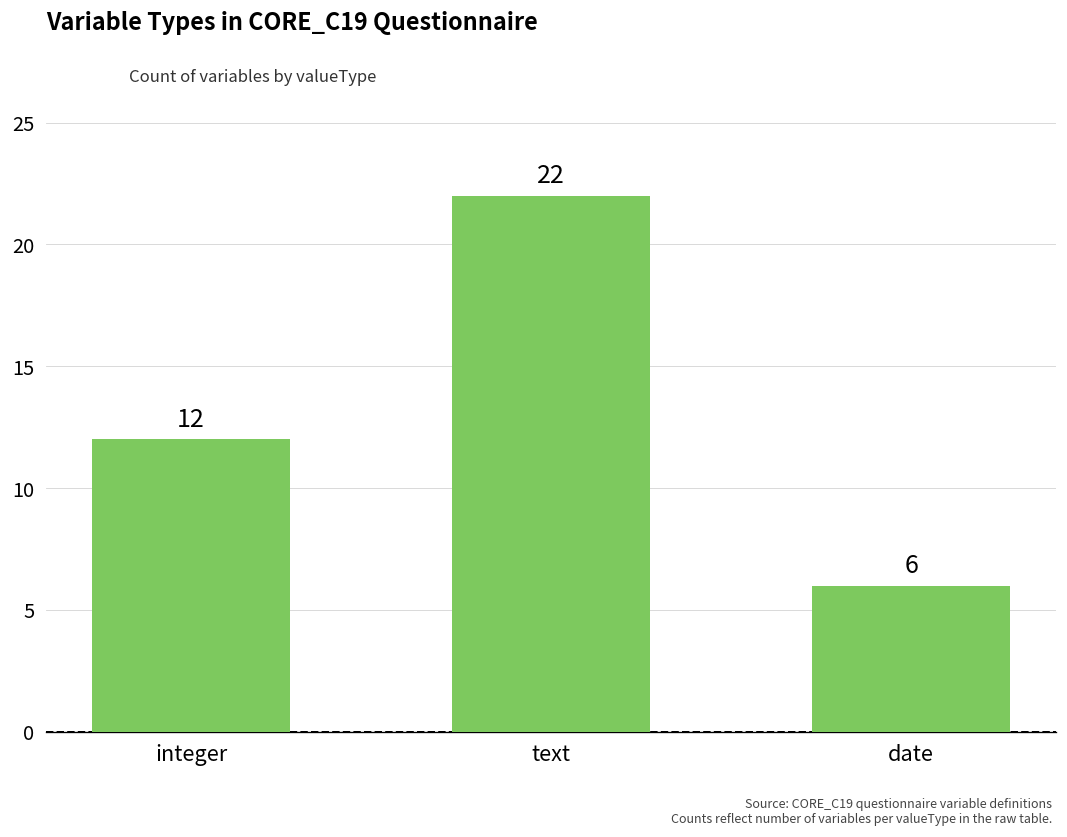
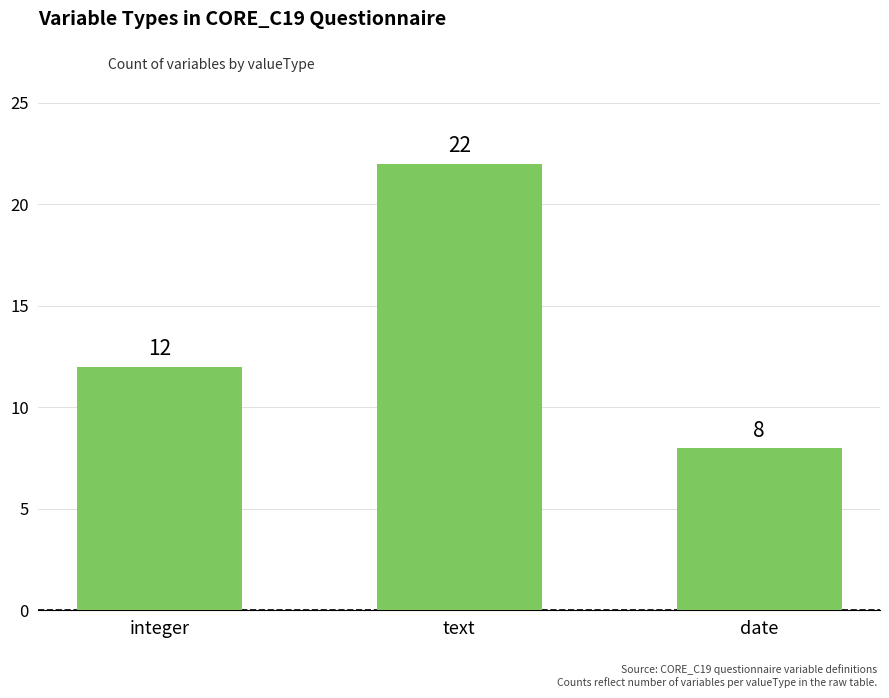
  {
    "integer": 12,
    "text": 22,
-   "date": 6
+   "date": 8
  }
